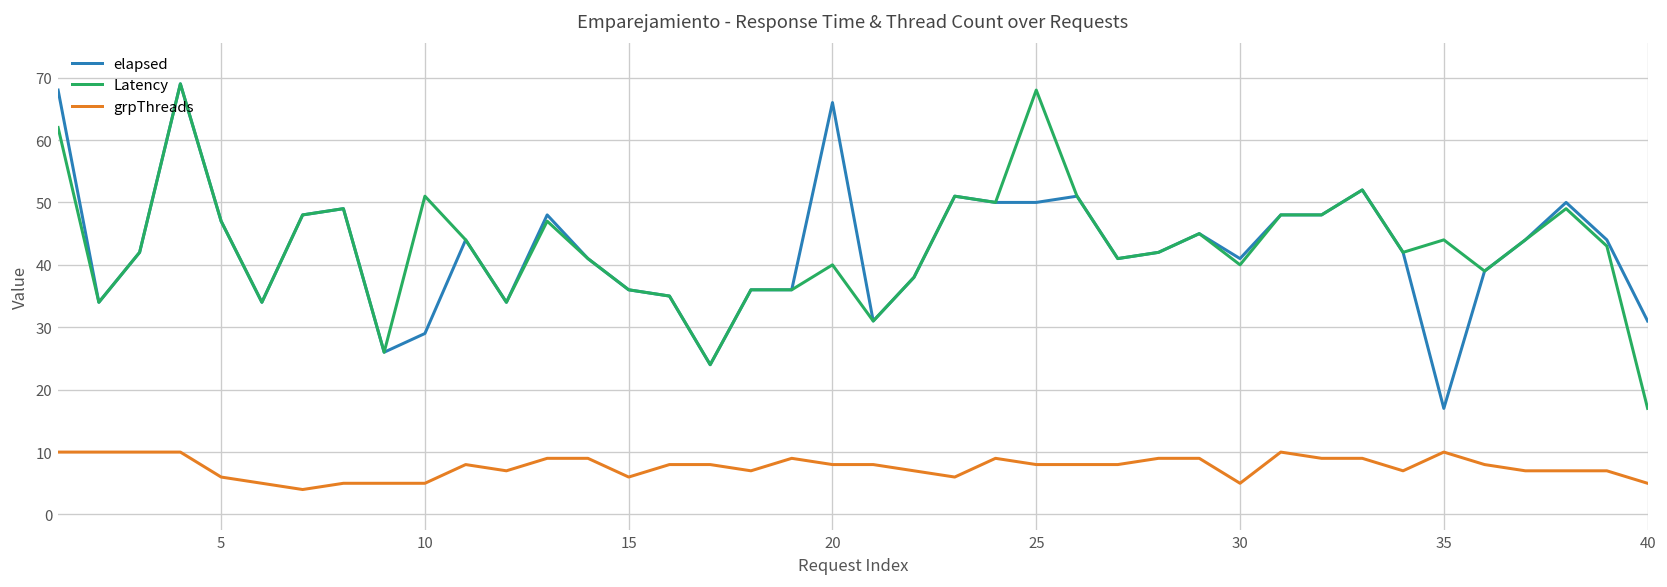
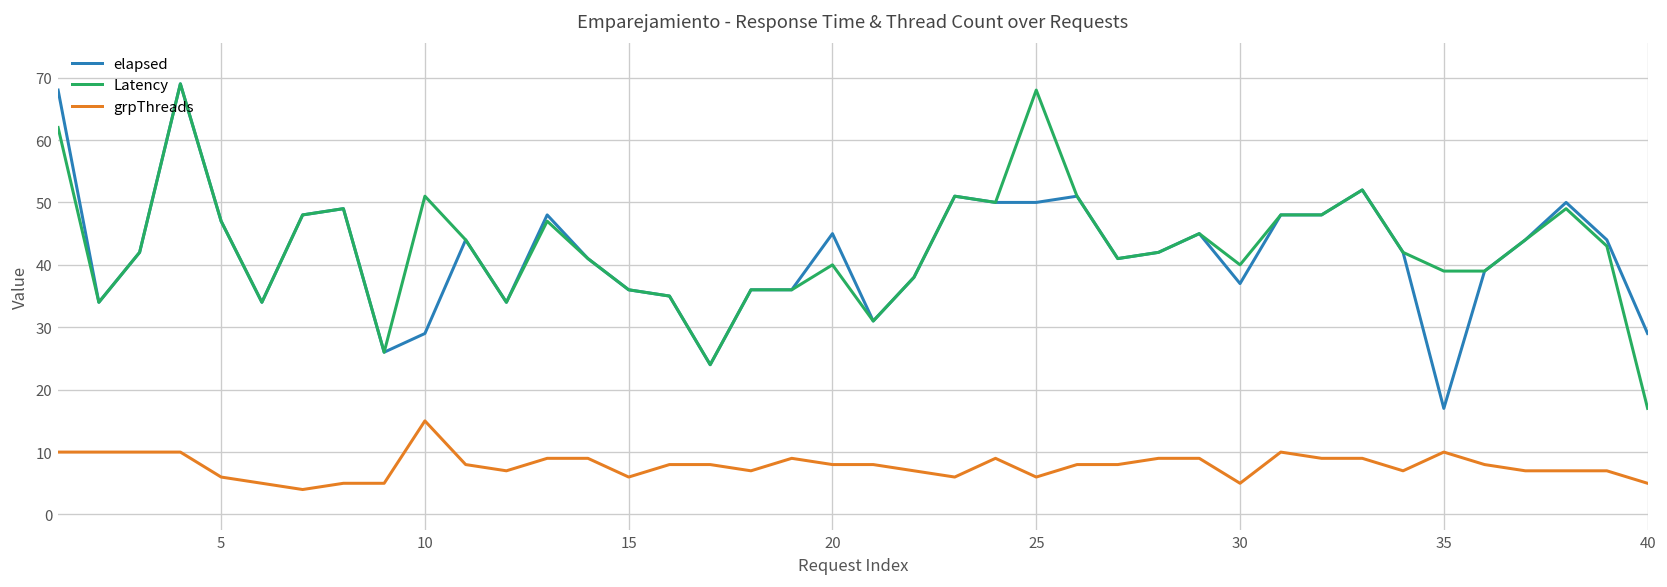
  {
    "elapsed": {
      "10": 29,
-     "20": 66,
+     "20": 45,
      "25": 50,
-     "30": 41,
+     "30": 37,
      "35": 17,
-     "40": 31
+     "40": 29
    },
    "Latency": {
      "10": 51,
      "20": 40,
      "25": 68,
      "30": 40,
-     "35": 44,
+     "35": 39,
      "40": 17
    },
    "grpThreads": {
      "5": 6,
-     "10": 5,
+     "10": 15,
      "15": 6,
      "20": 8,
-     "25": 8,
+     "25": 6,
      "30": 5,
      "35": 10,
      "40": 5
    }
  }
